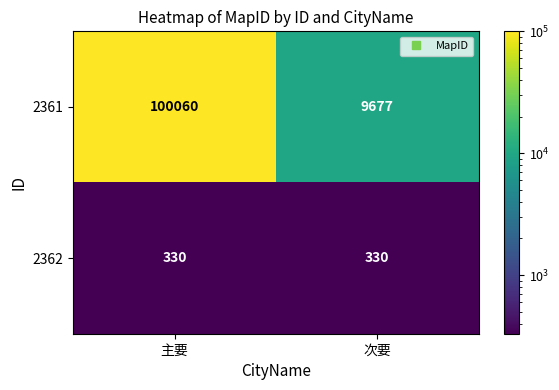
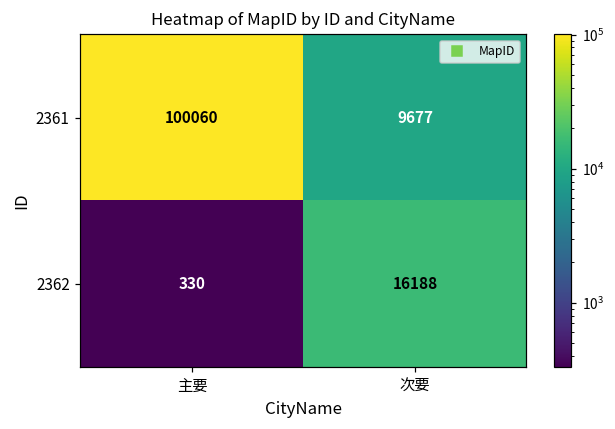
  {
    "2361": {
      "主要": 100060,
      "次要": 9677
    },
    "2362": {
      "主要": 330,
-     "次要": 330
+     "次要": 16188
    }
  }
